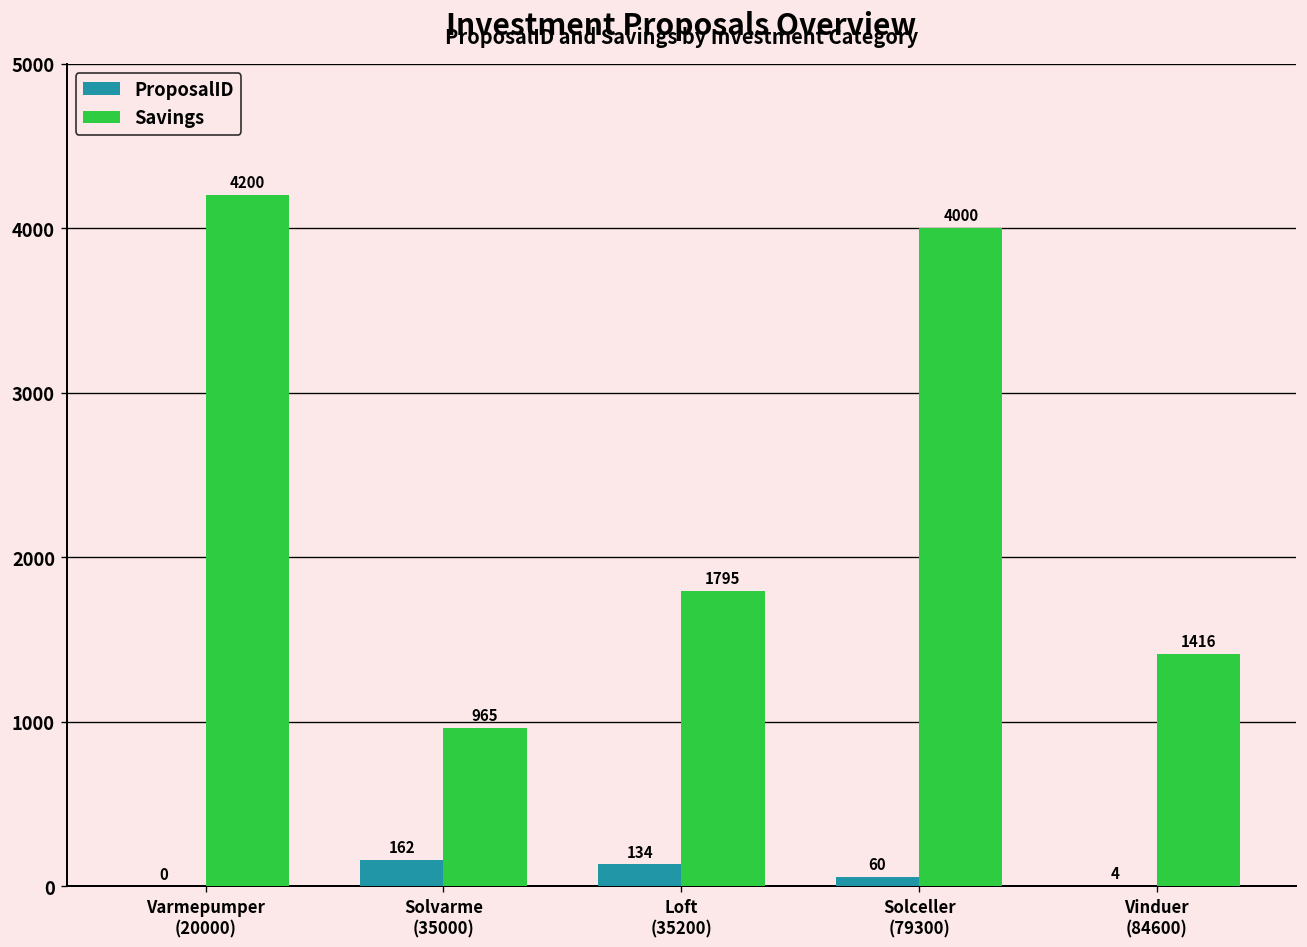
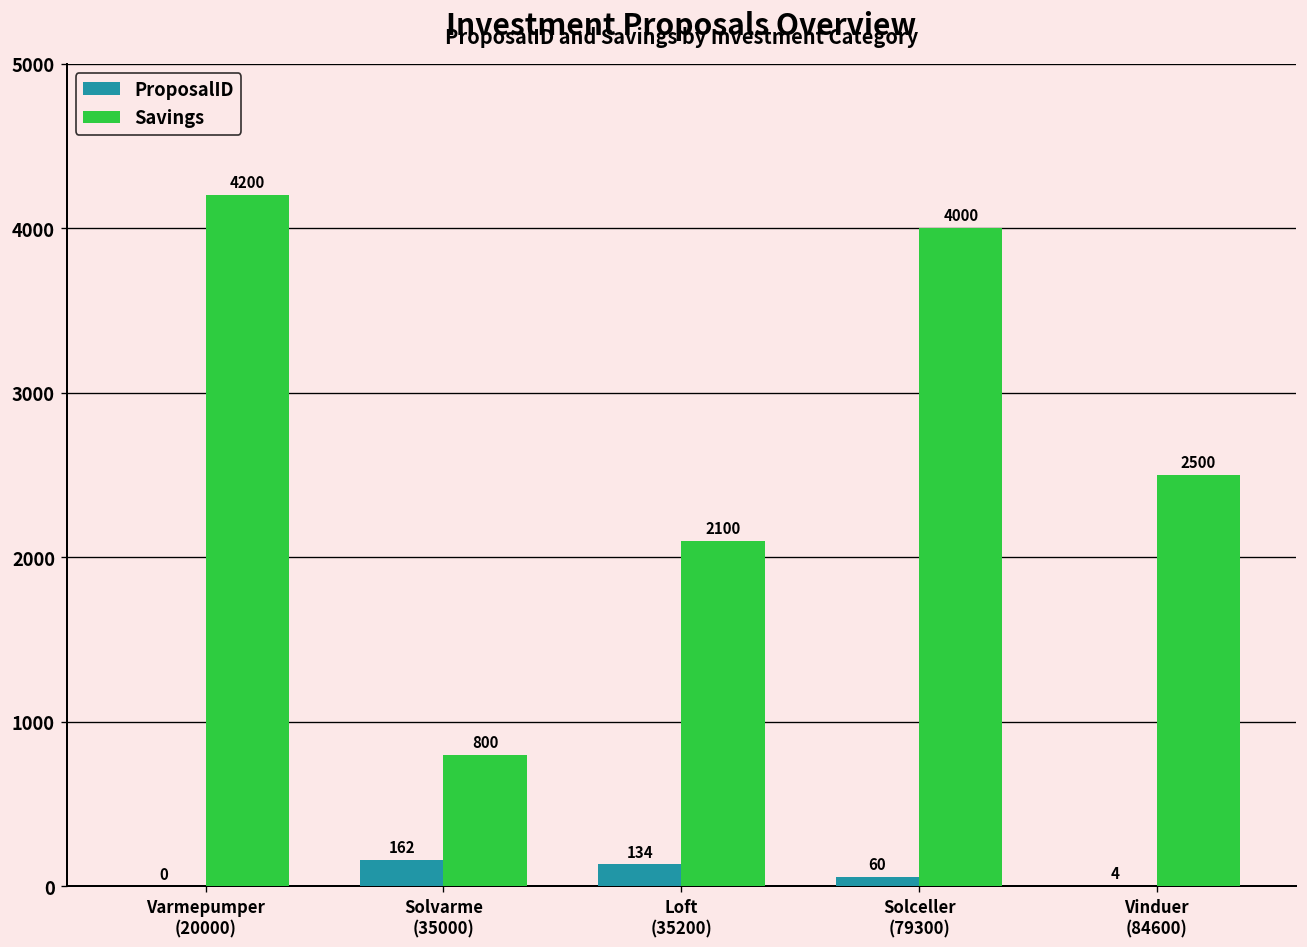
  {
    "ProposalID": {
      "Varmepumper (20000)": 0,
      "Solvarme (35000)": 162,
      "Loft (35200)": 134,
      "Solceller (79300)": 60,
      "Vinduer (84600)": 4
    },
    "Savings": {
      "Varmepumper (20000)": 4200,
-     "Solvarme (35000)": 965,
-     "Loft (35200)": 1795,
+     "Solvarme (35000)": 800,
+     "Loft (35200)": 2100,
      "Solceller (79300)": 4000,
-     "Vinduer (84600)": 1416
+     "Vinduer (84600)": 2500
    }
  }
